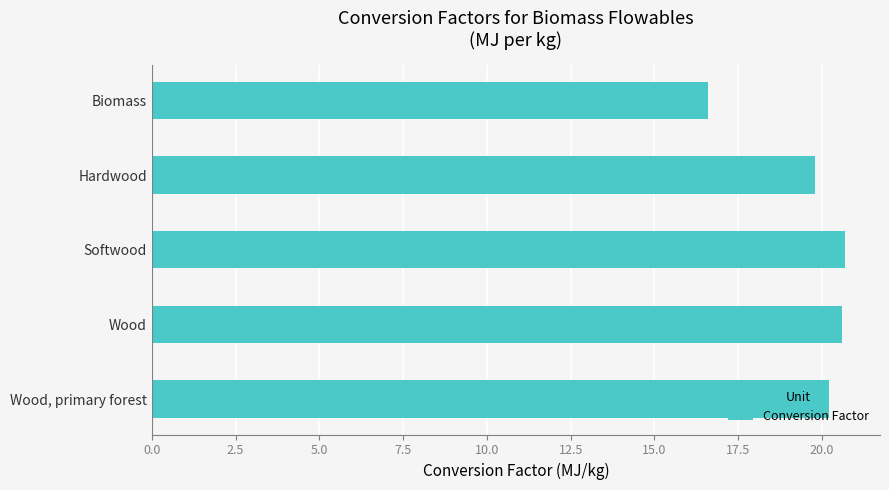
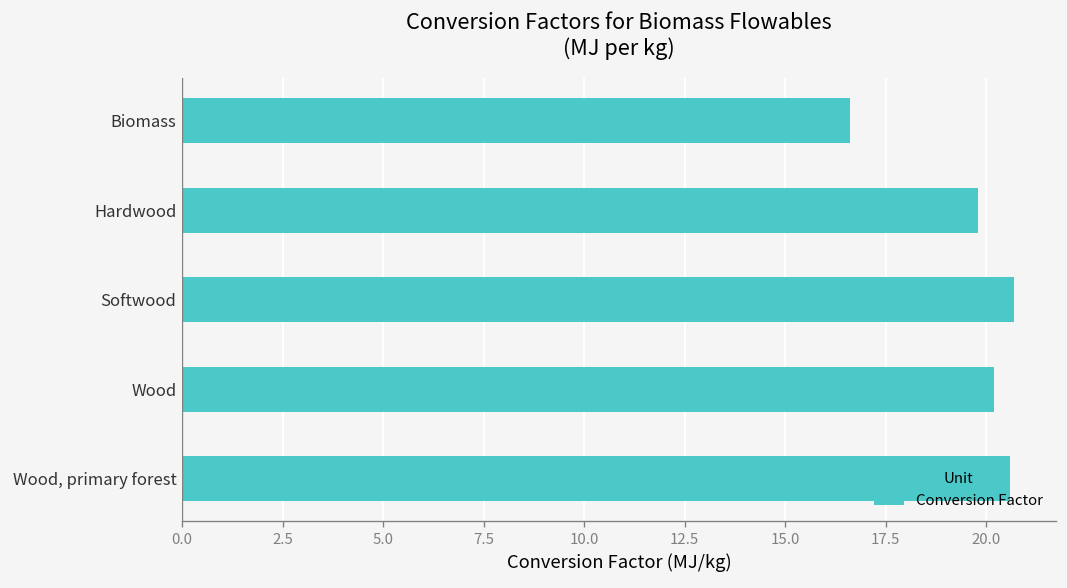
  {
    "Biomass": 16.6,
    "Hardwood": 19.8,
    "Softwood": 20.7,
-   "Wood": 20.6,
-   "Wood, primary forest": 20.2
+   "Wood": 20.2,
+   "Wood, primary forest": 20.6
  }
